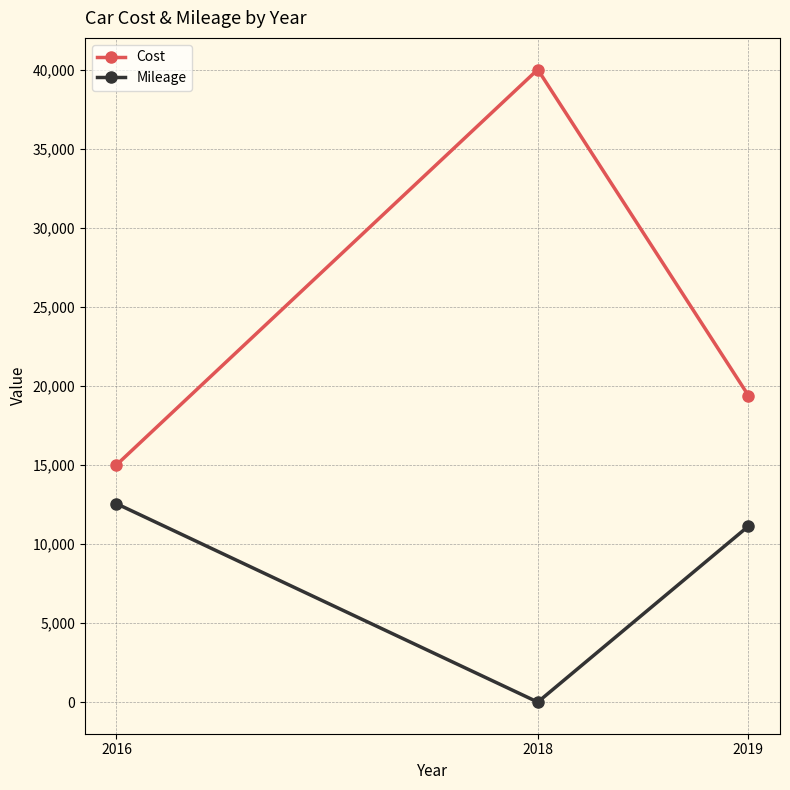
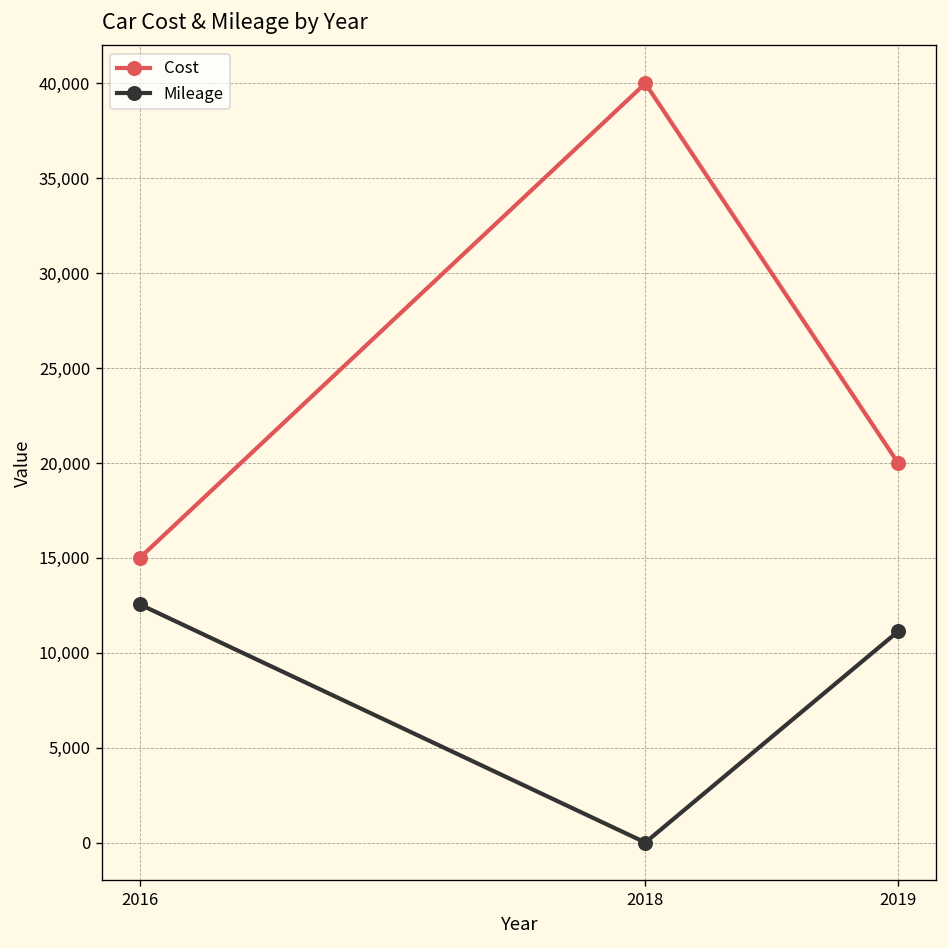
  {
    "Cost": {
      "2016": "15,000",
      "2018": "40,000",
-     "2019": "19,400"
+     "2019": "20,000"
    },
    "Mileage": {
      "2016": "12,500",
      "2018": "0",
      "2019": "11,100"
    }
  }
